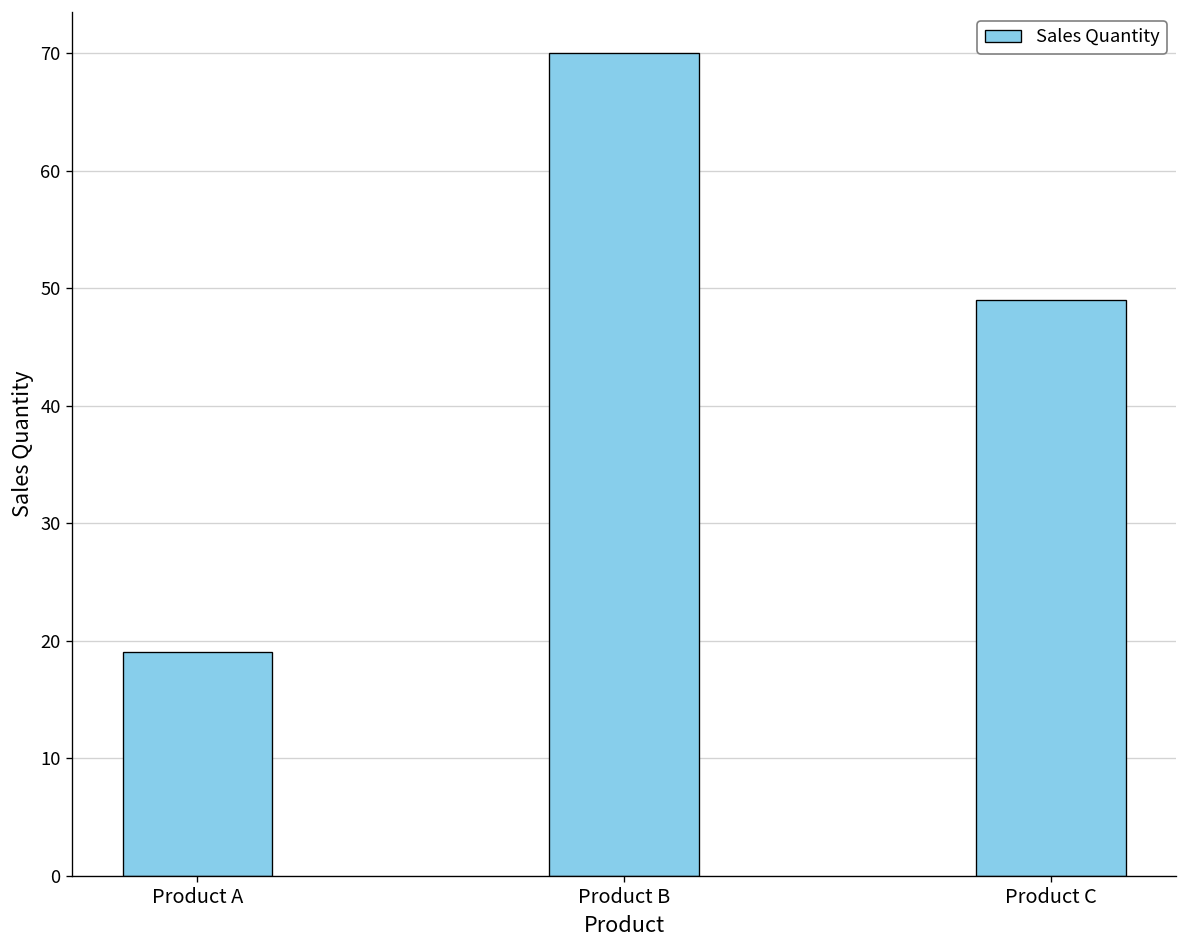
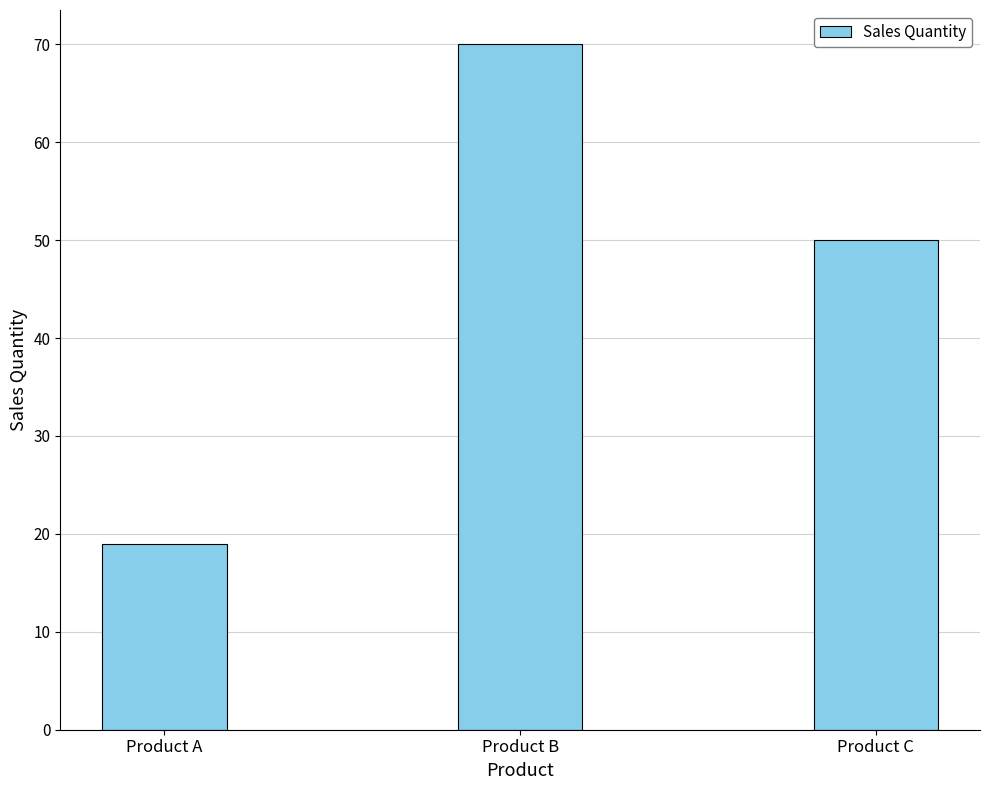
  {
    "Product A": 19,
    "Product B": 70,
-   "Product C": 49
+   "Product C": 50
  }
